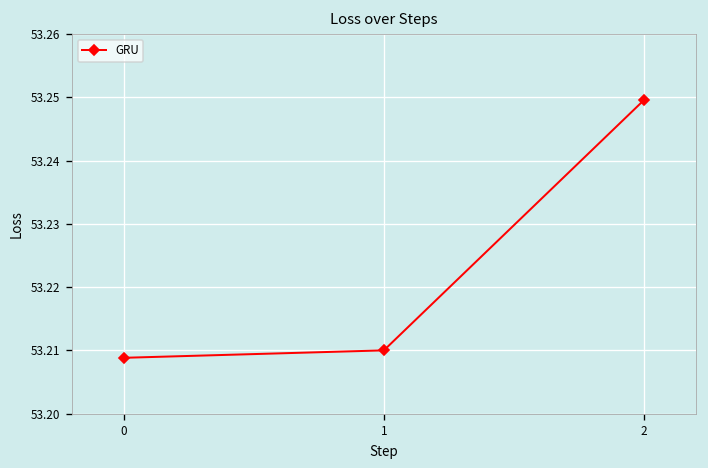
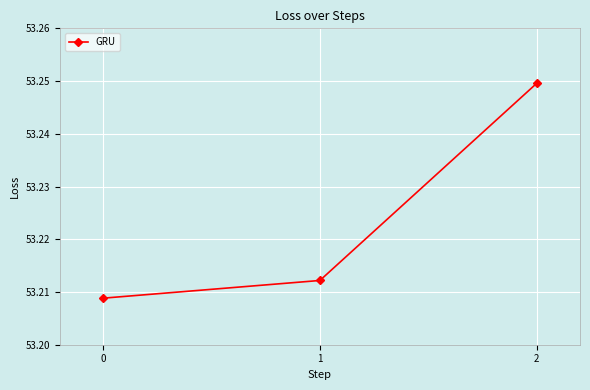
  {
    "0": 53.209,
-   "1": 53.210,
+   "1": 53.212,
    "2": 53.250
  }
